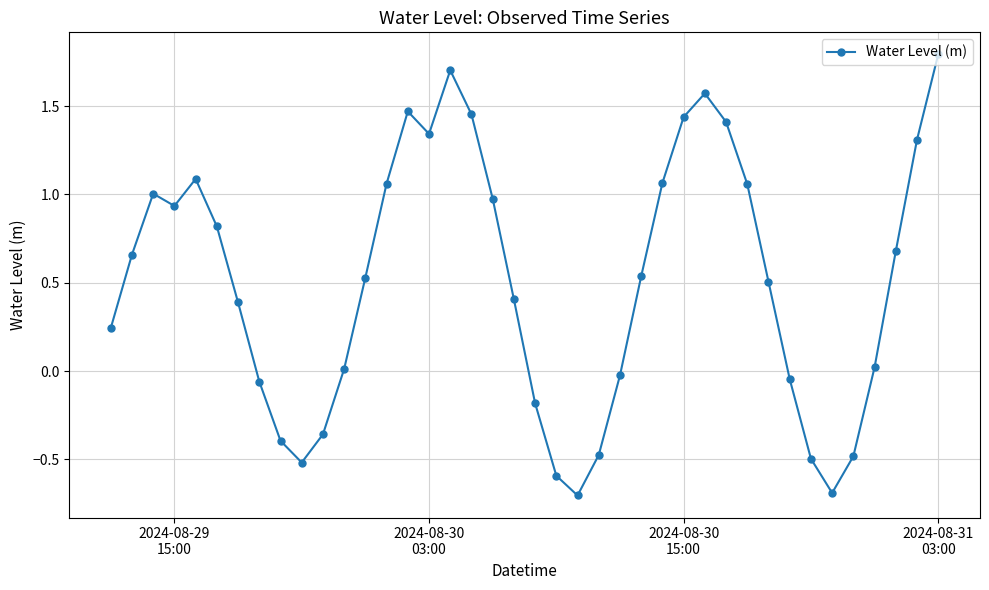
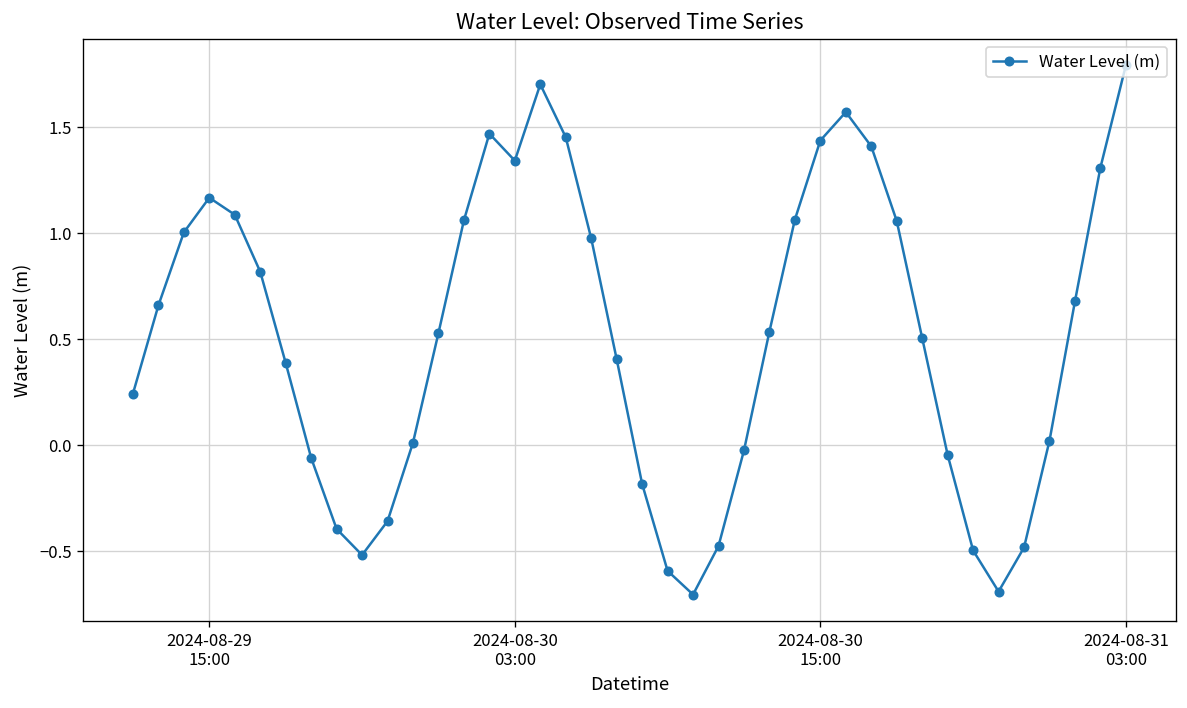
  {
-   "2024-08-29 15:00": 0.93,
+   "2024-08-29 15:00": 1.17,
    "2024-08-30 03:00": 1.34,
    "2024-08-30 15:00": 1.44
  }
